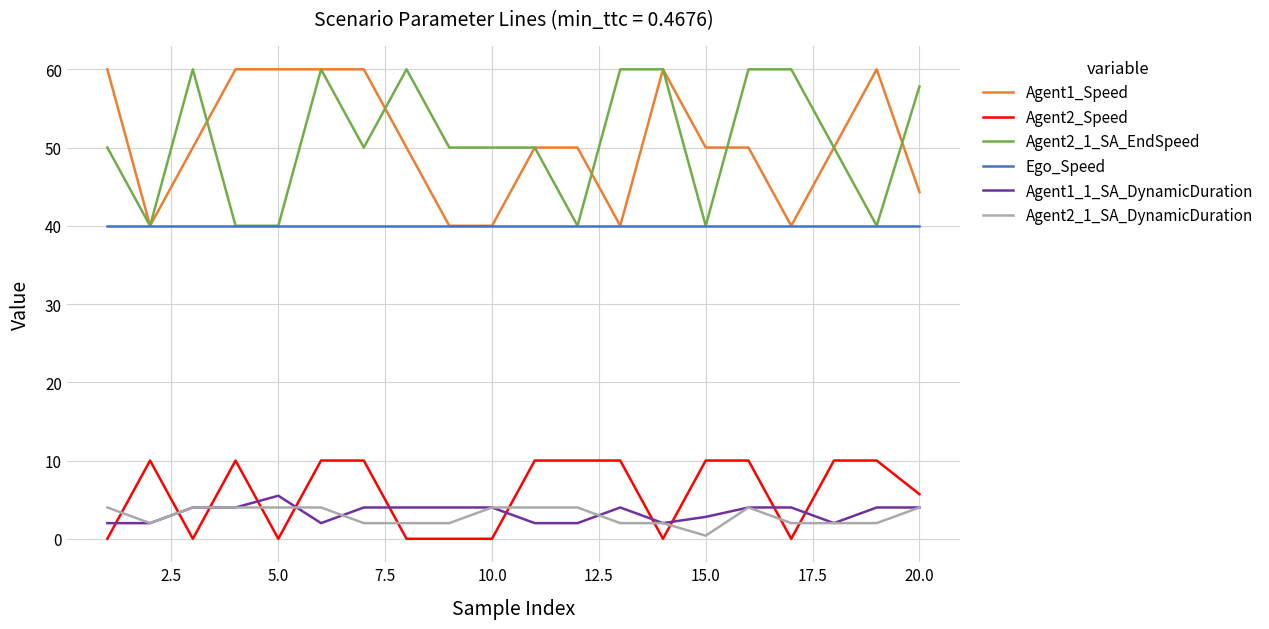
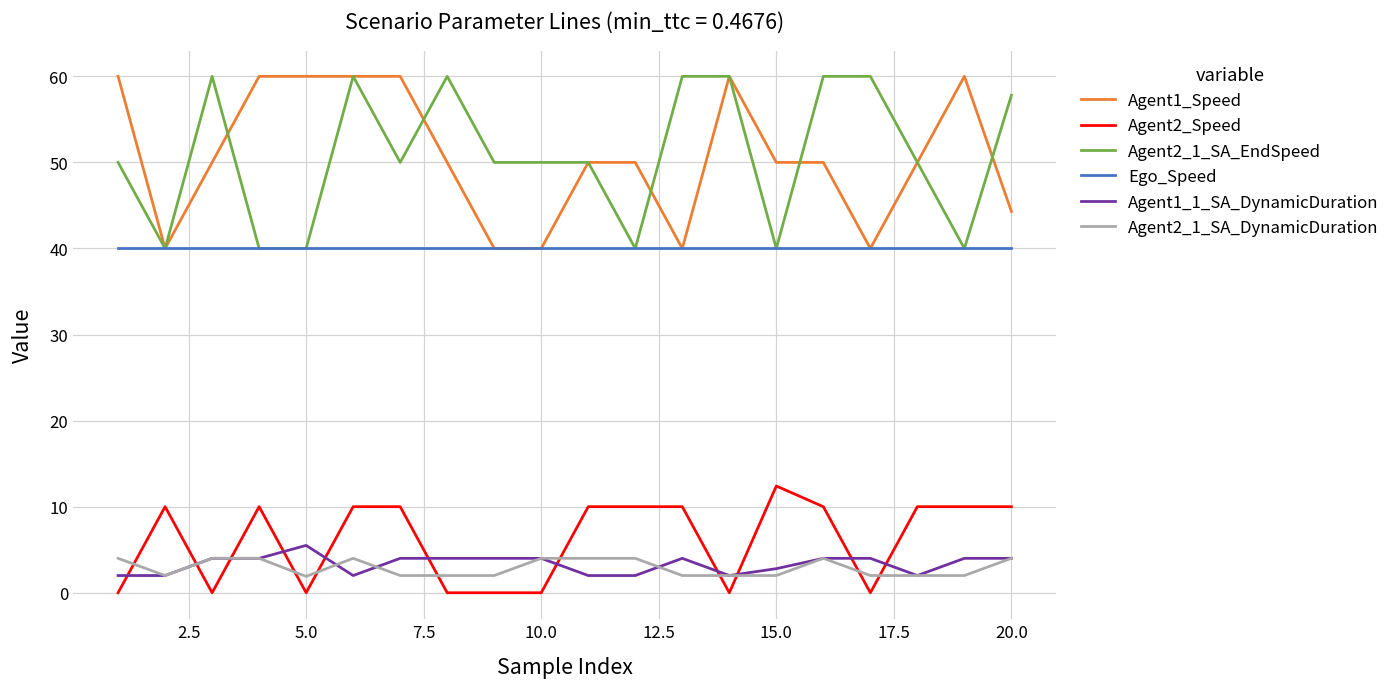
  {
    "Agent1_Speed": {
      "5.0": 60,
      "15.0": 50,
      "20.0": 44
    },
    "Agent2_Speed": {
      "5.0": 0,
      "10.0": 0,
-     "15.0": 10,
-     "20.0": 6
+     "15.0": 12,
+     "20.0": 10
    },
    "Agent2_1_SA_EndSpeed": {
      "10.0": 50,
      "20.0": 58
    },
    "Ego_Speed": {
      "20.0": 40
    },
    "Agent1_1_SA_DynamicDuration": {
      "5.0": 6,
      "15.0": 3
    },
    "Agent2_1_SA_DynamicDuration": {
-     "5.0": 4,
-     "15.0": 0
+     "5.0": 2,
+     "15.0": 2
    }
  }
